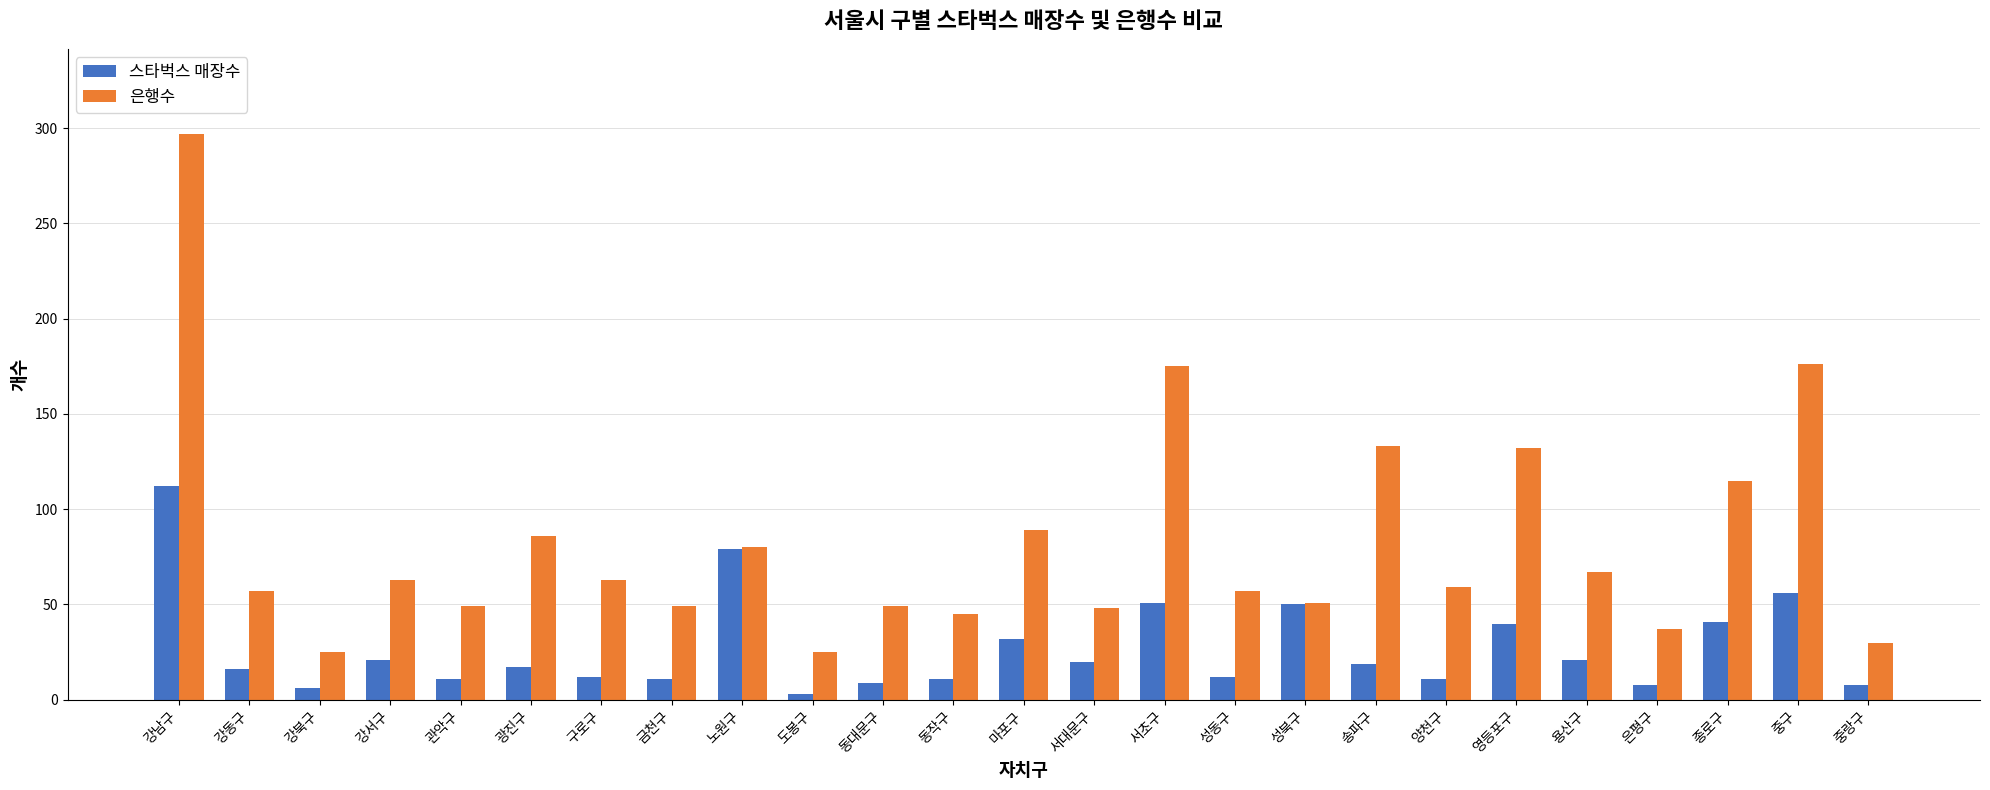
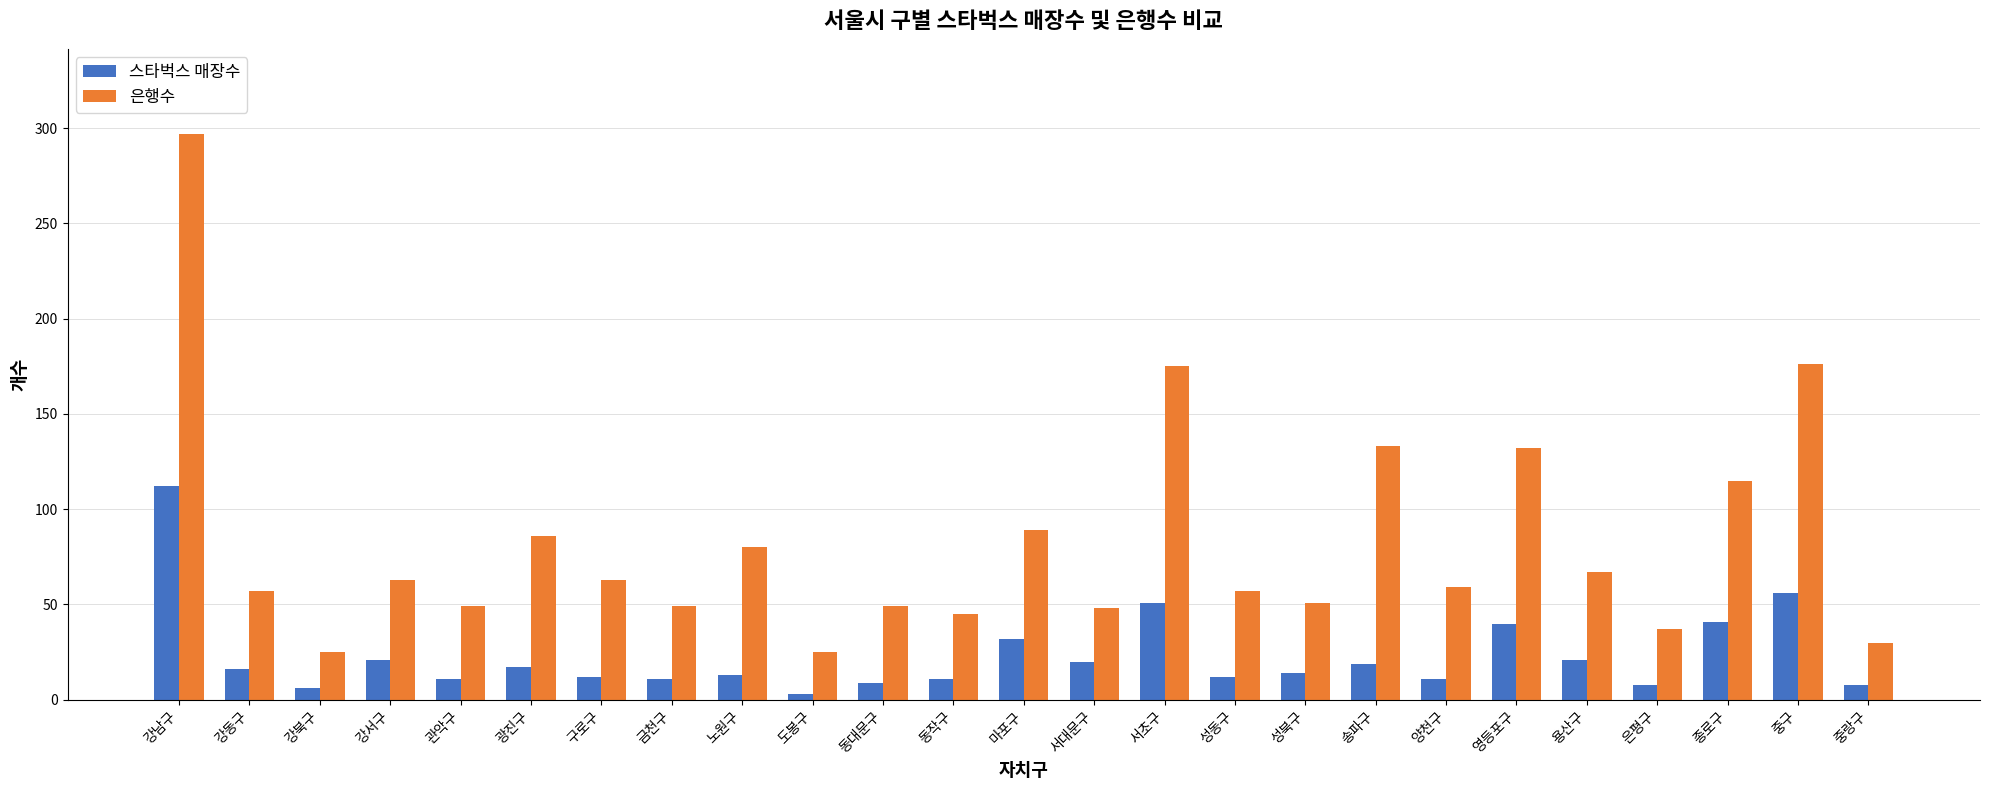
  {
    "스타벅스 매장수": {
      "강남구": 112,
      "강동구": 16,
      "강북구": 6,
      "강서구": 21,
      "관악구": 11,
      "광진구": 17,
      "구로구": 12,
      "금천구": 11,
-     "노원구": 79,
+     "노원구": 13,
      "도봉구": 3,
      "동대문구": 9,
      "동작구": 11,
      "마포구": 32,
      "서대문구": 20,
      "서초구": 51,
      "성동구": 12,
-     "성북구": 50,
+     "성북구": 14,
      "송파구": 19,
      "양천구": 11,
      "영등포구": 40,
      "용산구": 21,
      "은평구": 8,
      "종로구": 41,
      "중구": 56,
      "중랑구": 8
    },
    "은행수": {
      "강남구": 297,
      "강동구": 57,
      "강북구": 25,
      "강서구": 63,
      "관악구": 49,
      "광진구": 86,
      "구로구": 63,
      "금천구": 49,
      "노원구": 80,
      "도봉구": 25,
      "동대문구": 49,
      "동작구": 45,
      "마포구": 89,
      "서대문구": 48,
      "서초구": 175,
      "성동구": 57,
      "성북구": 51,
      "송파구": 133,
      "양천구": 59,
      "영등포구": 132,
      "용산구": 67,
      "은평구": 37,
      "종로구": 115,
      "중구": 176,
      "중랑구": 30
    }
  }
